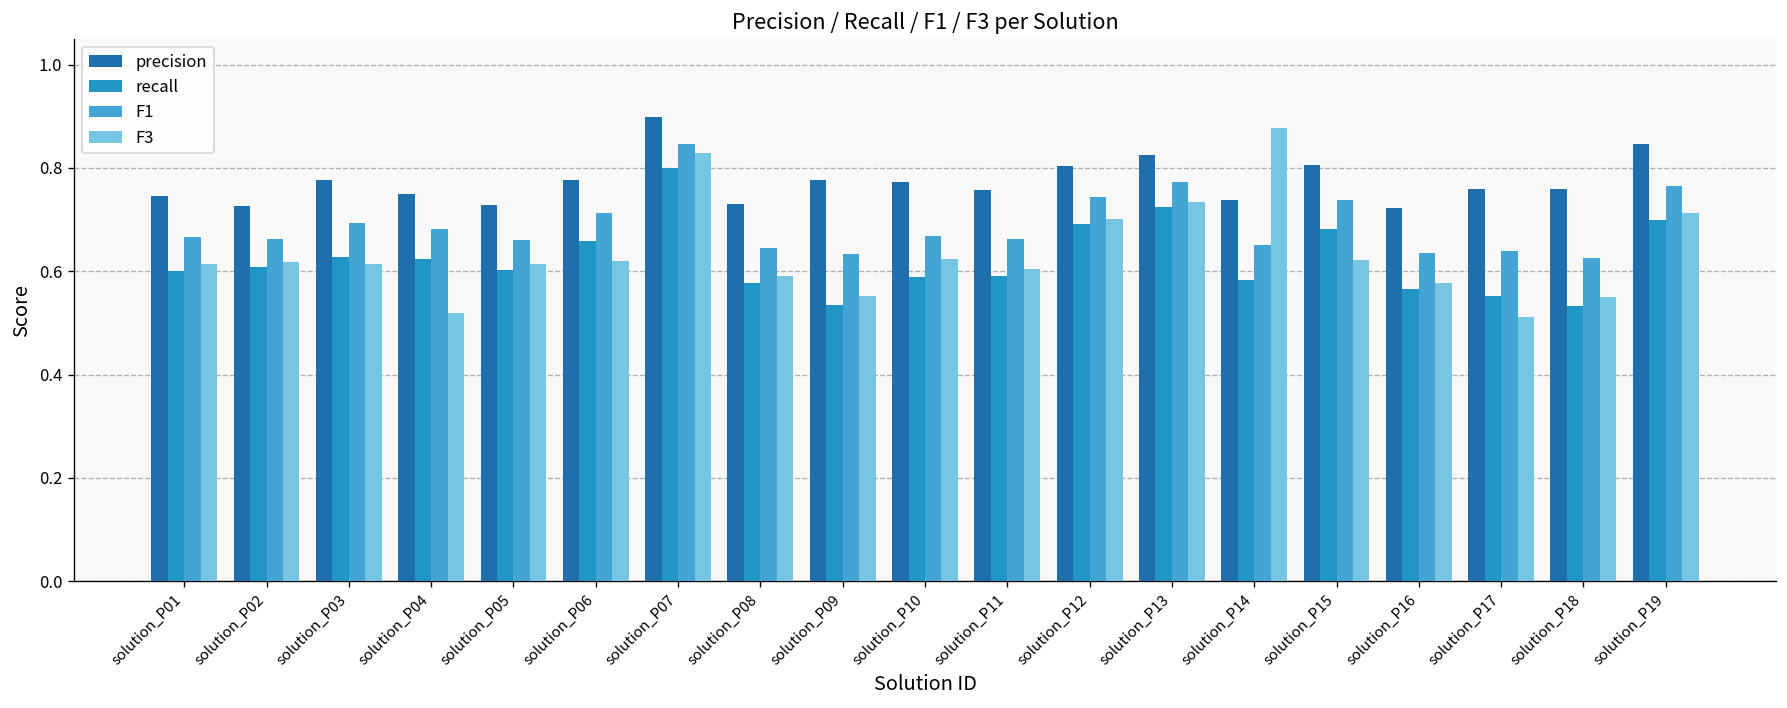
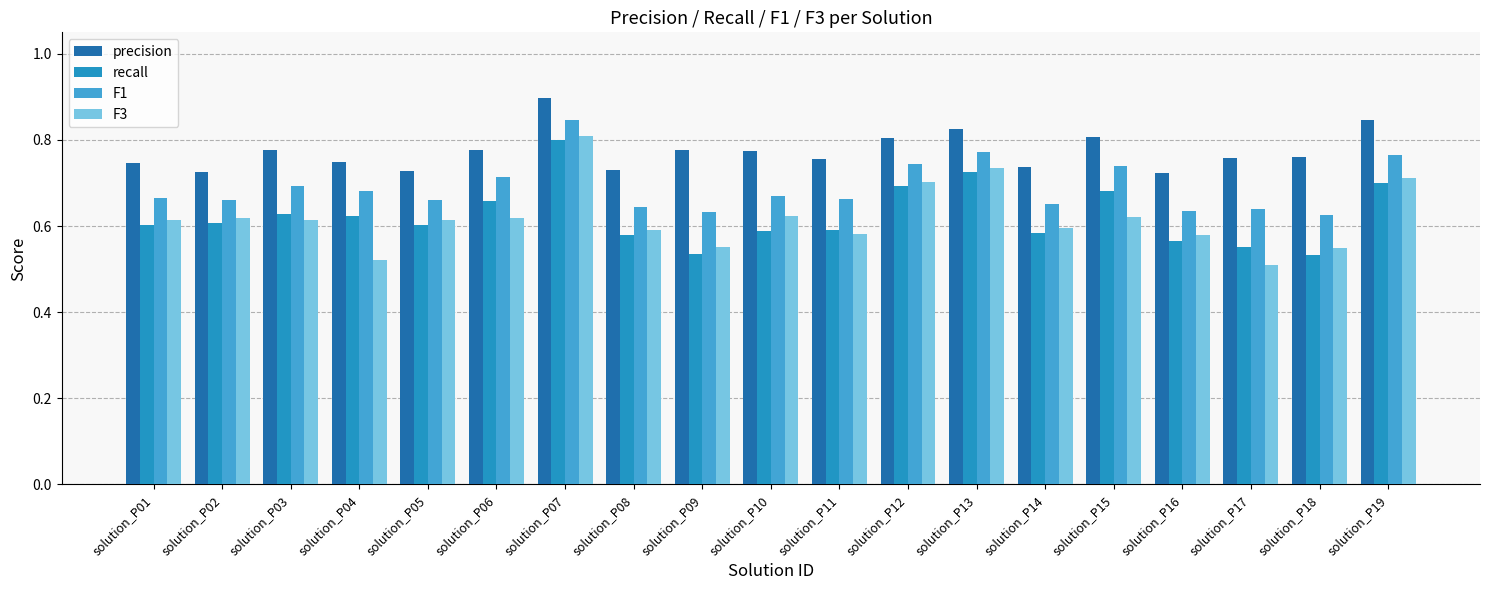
  {
    "F3": {
      "solution_P01": 0.61,
      "solution_P02": 0.62,
      "solution_P03": 0.61,
      "solution_P04": 0.52,
      "solution_P05": 0.61,
      "solution_P06": 0.62,
-     "solution_P07": 0.83,
+     "solution_P07": 0.81,
      "solution_P08": 0.59,
      "solution_P09": 0.55,
      "solution_P10": 0.62,
-     "solution_P11": 0.60,
+     "solution_P11": 0.58,
      "solution_P12": 0.70,
      "solution_P13": 0.73,
-     "solution_P14": 0.88,
+     "solution_P14": 0.60,
      "solution_P15": 0.62,
      "solution_P16": 0.58,
      "solution_P17": 0.51,
      "solution_P18": 0.55,
      "solution_P19": 0.71
    }
  }
